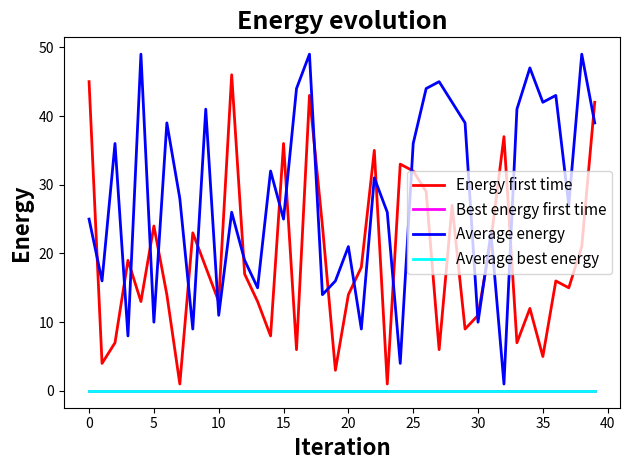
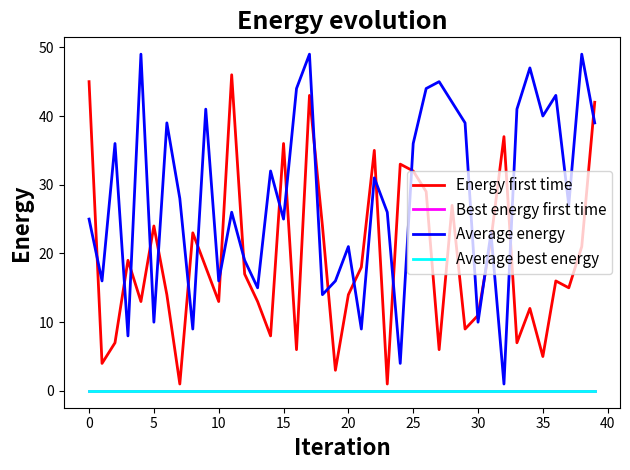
  {
    "Energy first time": {
      "0": 45,
      "5": 24,
      "10": 13,
      "15": 36,
      "20": 14,
      "30": 11,
      "35": 5
    },
    "Average best energy": {
      "0": 0,
      "5": 0,
      "10": 0,
      "15": 0,
      "20": 0,
      "25": 0,
      "30": 0,
      "35": 0
    },
    "Average energy": {
      "0": 25,
      "5": 10,
-     "10": 11,
+     "10": 16,
      "15": 25,
      "20": 21,
      "25": 36,
      "30": 10,
-     "35": 42
+     "35": 40
    }
  }
